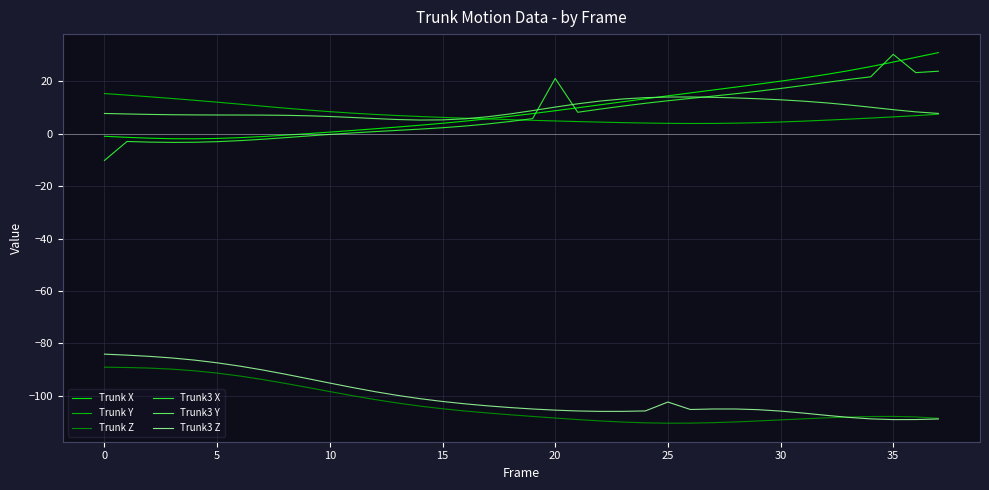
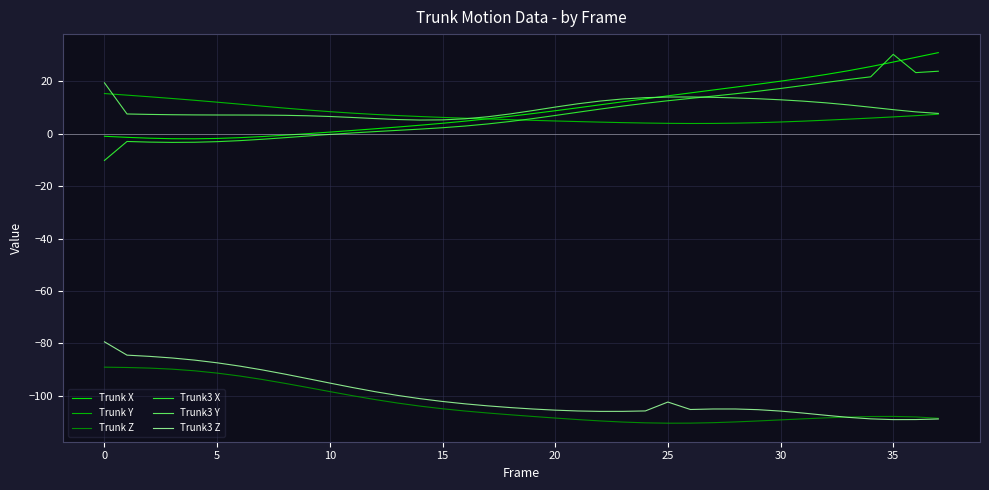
  {
    "Trunk3 X": {
      "0": -10,
      "5": -3,
      "15": 2,
-     "20": 21,
+     "20": 7,
      "25": 13,
      "30": 17,
      "35": 30
    },
    "Trunk3 Y": {
-     "0": 8,
+     "0": 19,
      "5": 7,
      "10": 7,
      "20": 10,
      "30": 13,
      "35": 9
    },
    "Trunk3 Z": {
-     "0": -84,
+     "0": -79,
      "5": -87,
      "10": -95,
      "15": -102,
      "20": -105,
      "25": -102,
      "30": -106,
      "35": -109
    }
  }
